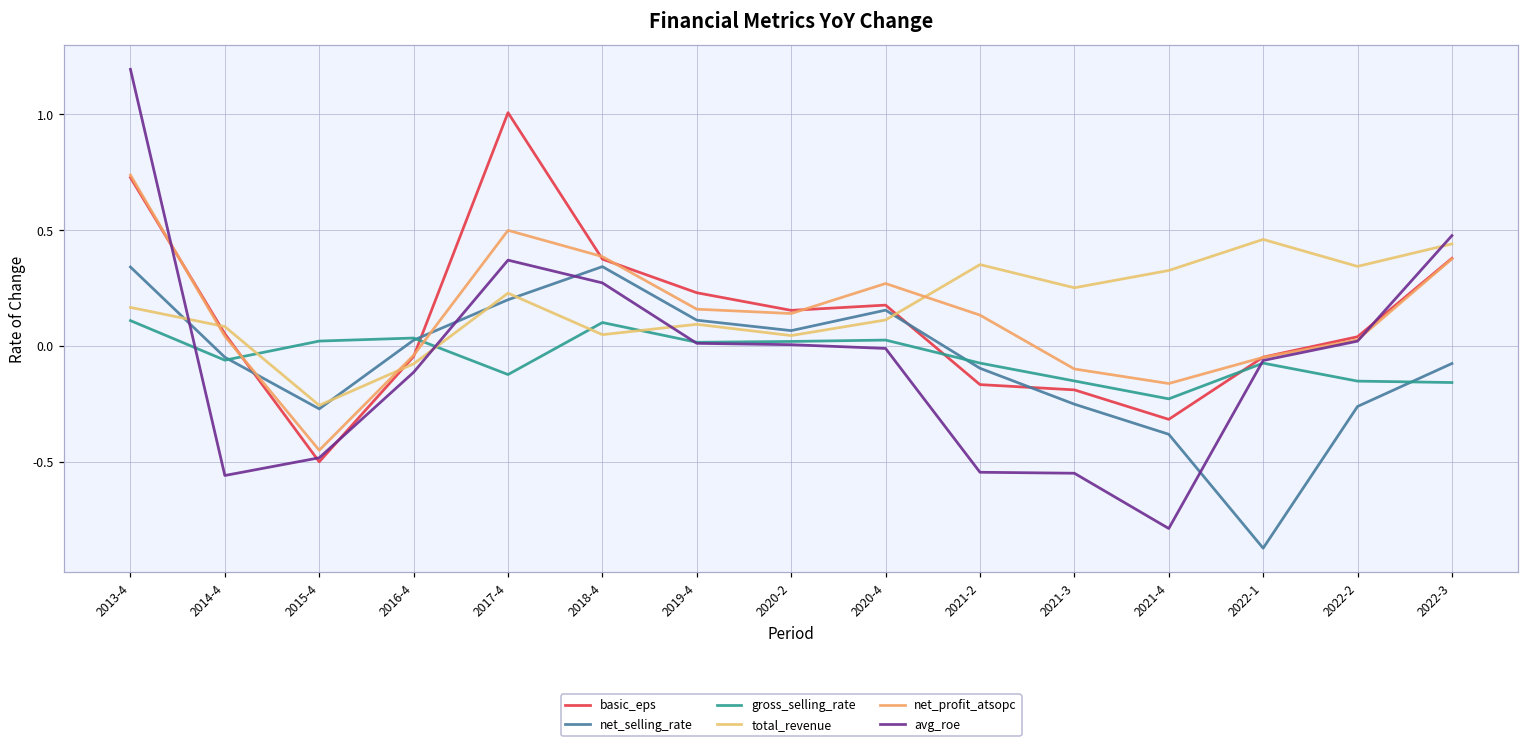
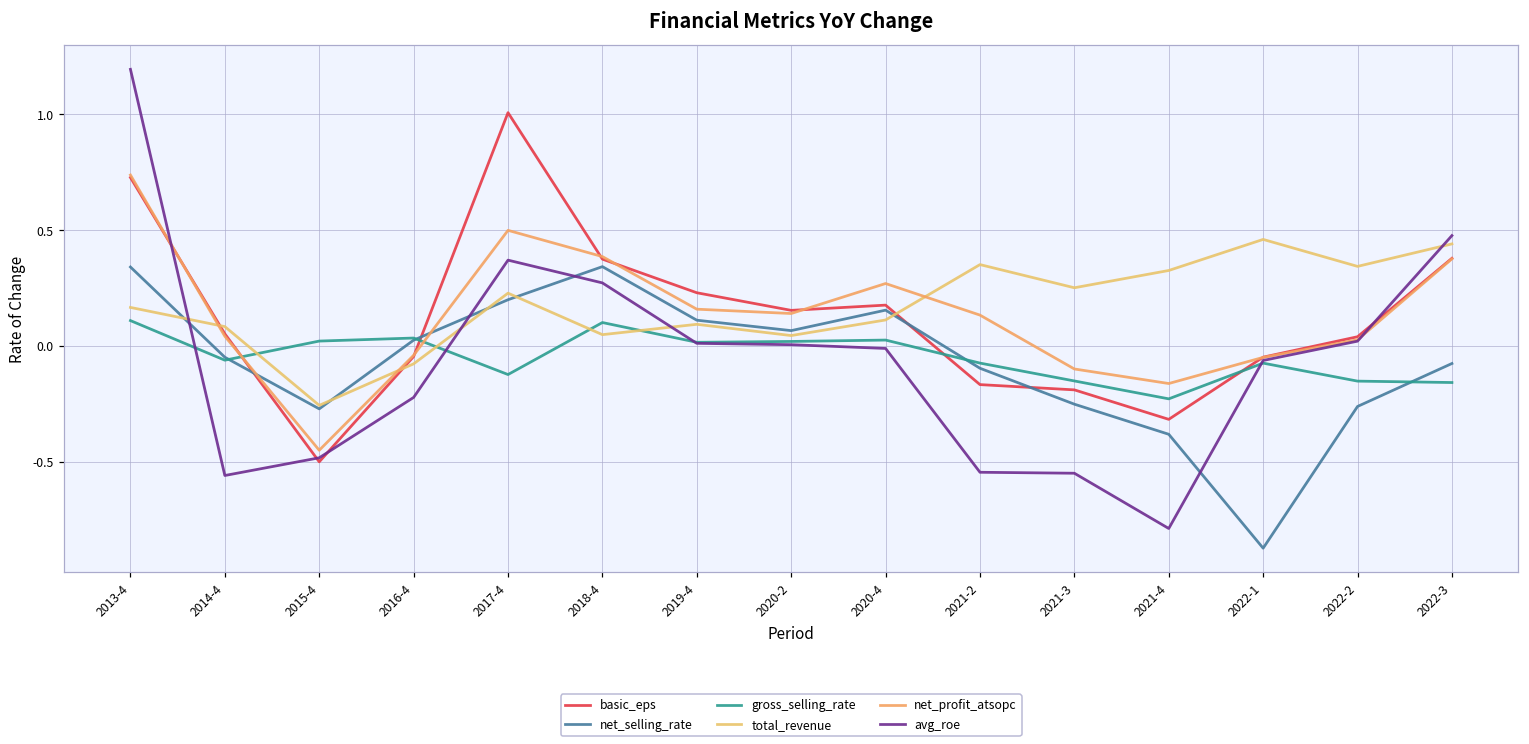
  {
    "basic_eps": {
      "2015-4": -0.50,
      "2017-4": 1.01,
      "2019-4": 0.23,
      "2020-2": 0.15,
      "2020-4": 0.18,
      "2021-2": -0.17,
      "2021-3": -0.19,
      "2021-4": -0.32,
      "2022-2": 0.04
    },
    "avg_roe": {
      "2013-4": 1.19,
      "2014-4": -0.56,
      "2015-4": -0.48,
-     "2016-4": -0.11,
+     "2016-4": -0.22,
      "2017-4": 0.37,
      "2018-4": 0.27,
      "2020-2": 0.01,
      "2020-4": -0.01,
      "2021-2": -0.55,
      "2021-3": -0.55,
      "2021-4": -0.79,
      "2022-3": 0.48
    }
  }
